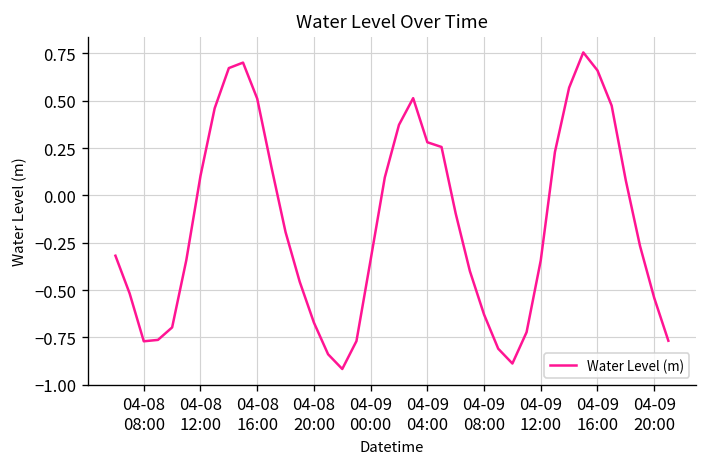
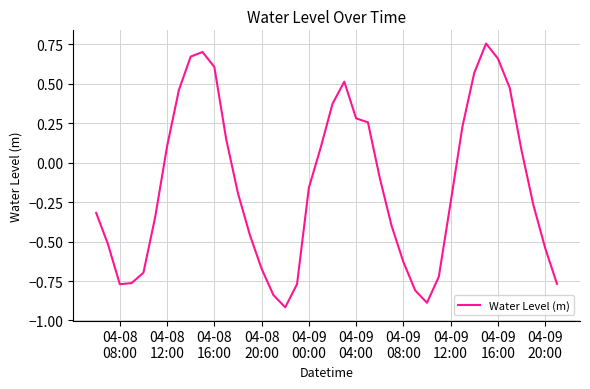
  {
    "04-08 08:00": -0.77,
    "04-08 12:00": 0.10,
-   "04-08 16:00": 0.51,
+   "04-08 16:00": 0.61,
    "04-08 20:00": -0.67,
-   "04-09 00:00": -0.34,
+   "04-09 00:00": -0.16,
    "04-09 04:00": 0.28,
    "04-09 08:00": -0.63,
-   "04-09 12:00": -0.34,
+   "04-09 12:00": -0.25,
    "04-09 16:00": 0.66,
    "04-09 20:00": -0.54
  }
